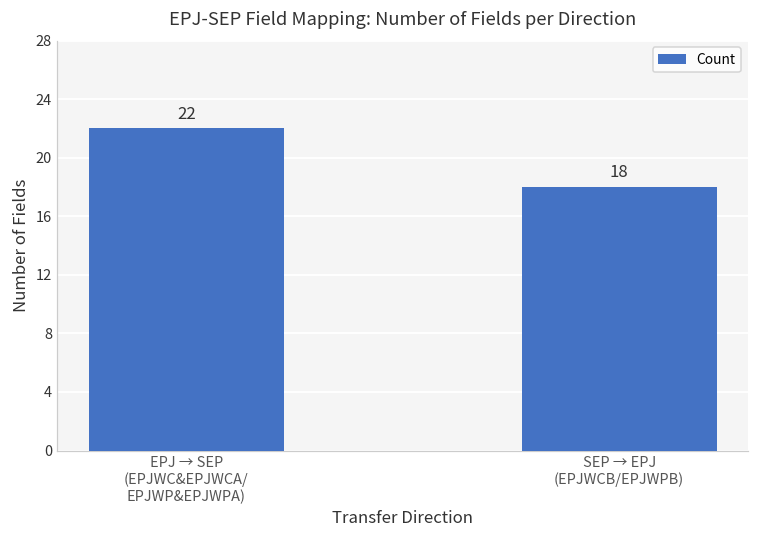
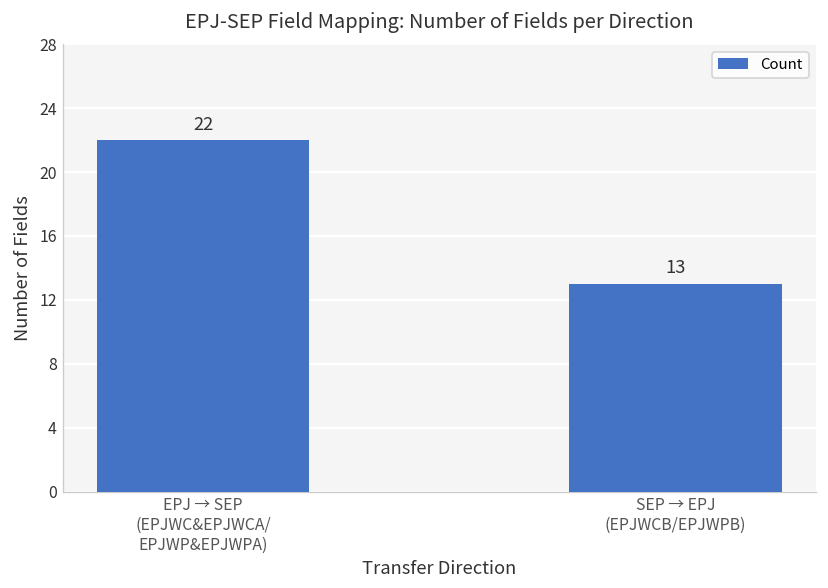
  {
    "EPJ → SEP (EPJWC&EPJWCA/ EPJWP&EPJWPA)": 22,
-   "SEP → EPJ (EPJWCB/EPJWPB)": 18
+   "SEP → EPJ (EPJWCB/EPJWPB)": 13
  }
